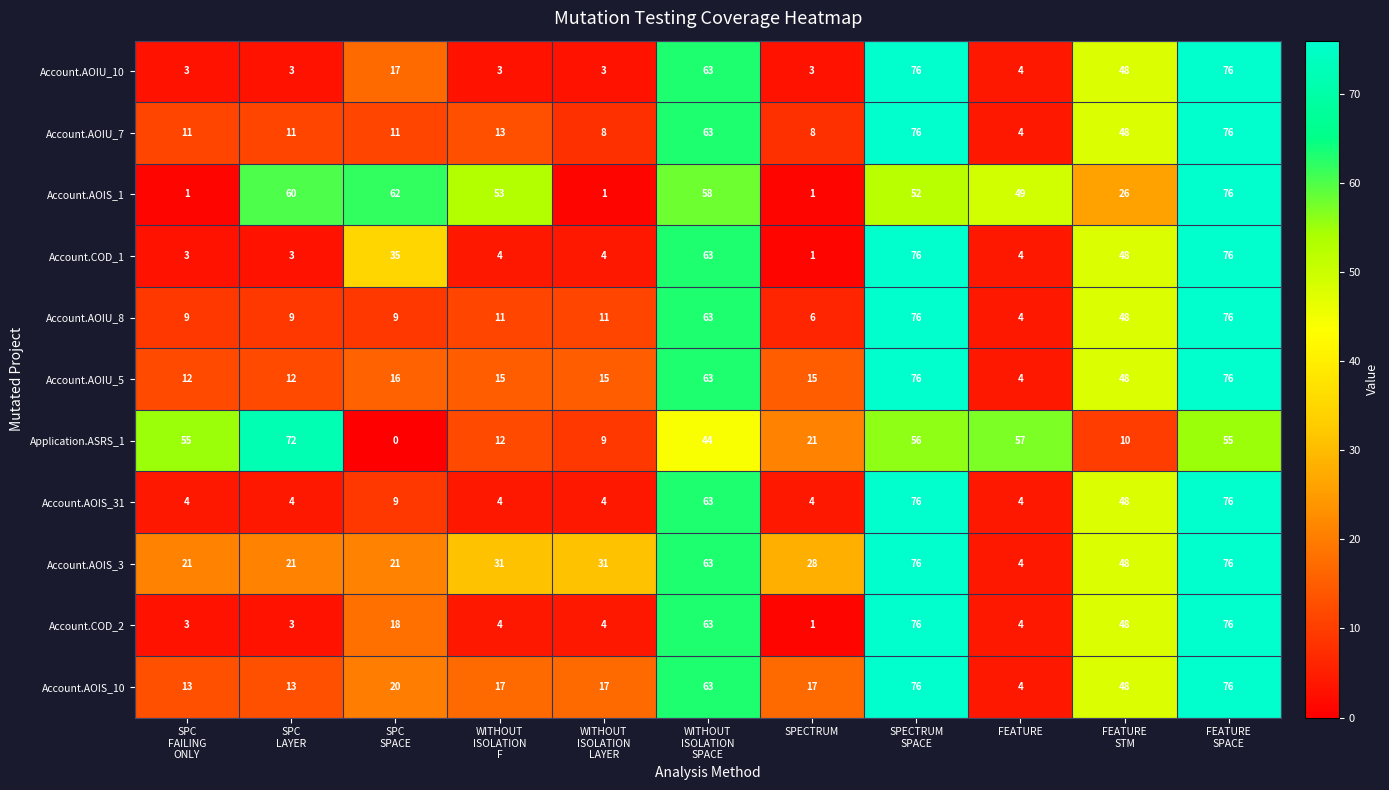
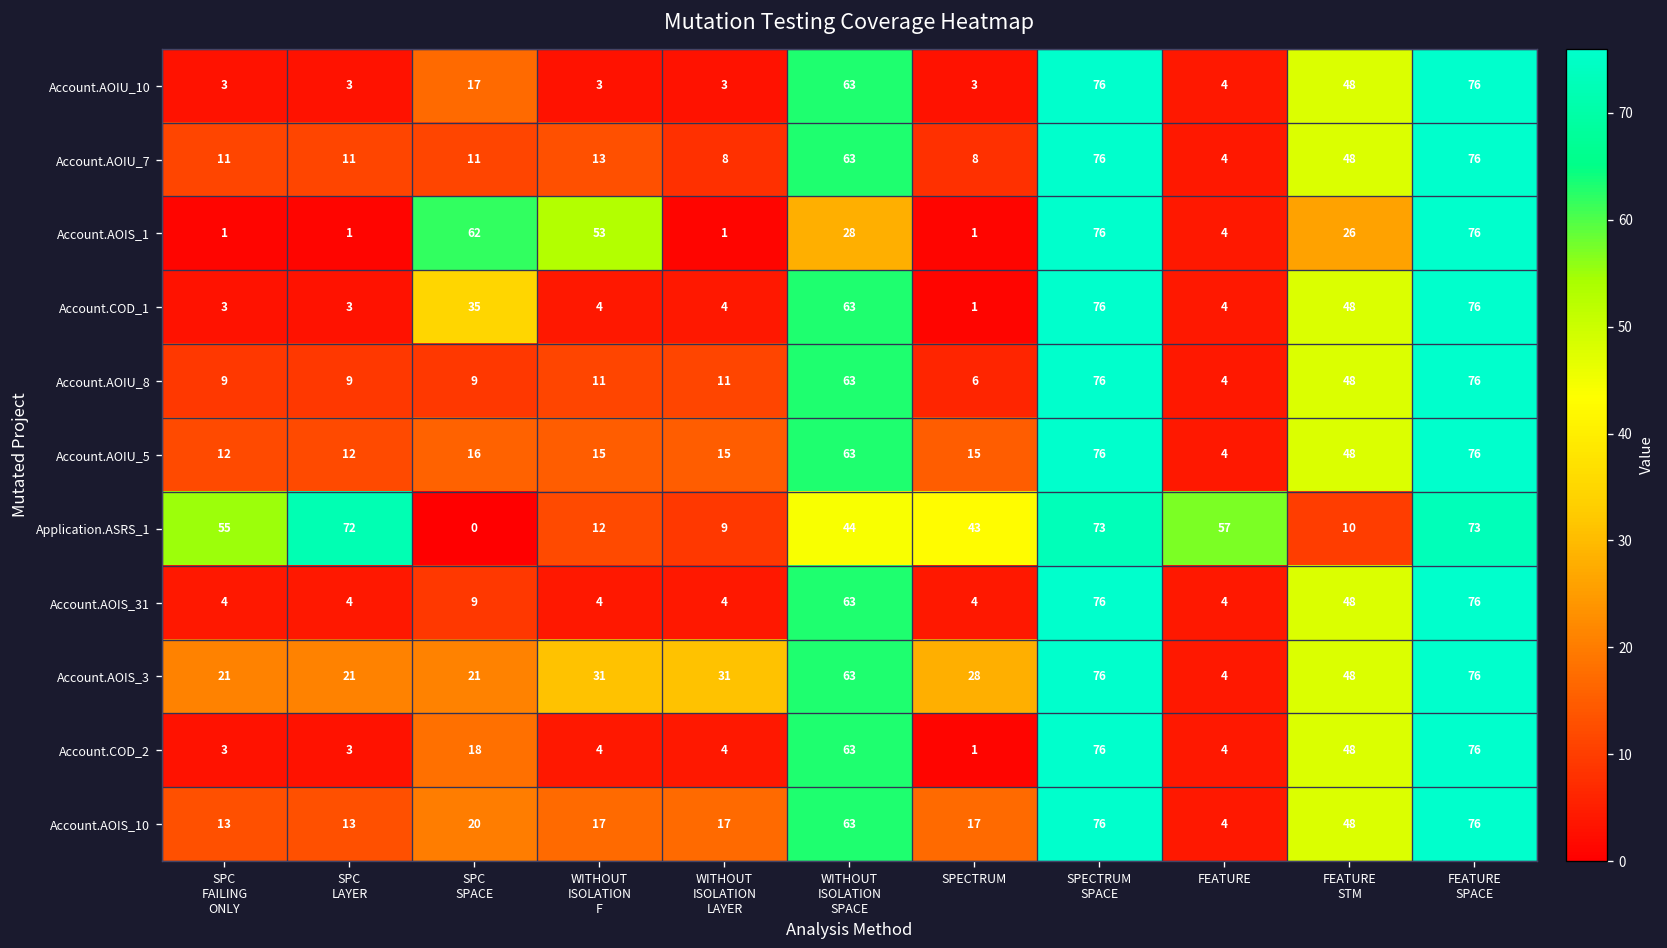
  {
    "Account.AOIU_10": {
      "SPC FAILING ONLY": 3,
      "SPC LAYER": 3,
      "SPC SPACE": 17,
      "WITHOUT ISOLATION F": 3,
      "WITHOUT ISOLATION LAYER": 3,
      "WITHOUT ISOLATION SPACE": 63,
      "SPECTRUM": 3,
      "SPECTRUM SPACE": 76,
      "FEATURE": 4,
      "FEATURE STM": 48,
      "FEATURE SPACE": 76
    },
    "Account.AOIU_7": {
      "SPC FAILING ONLY": 11,
      "SPC LAYER": 11,
      "SPC SPACE": 11,
      "WITHOUT ISOLATION F": 13,
      "WITHOUT ISOLATION LAYER": 8,
      "WITHOUT ISOLATION SPACE": 63,
      "SPECTRUM": 8,
      "SPECTRUM SPACE": 76,
      "FEATURE": 4,
      "FEATURE STM": 48,
      "FEATURE SPACE": 76
    },
    "Account.AOIS_1": {
      "SPC FAILING ONLY": 1,
-     "SPC LAYER": 60,
+     "SPC LAYER": 1,
      "SPC SPACE": 62,
      "WITHOUT ISOLATION F": 53,
      "WITHOUT ISOLATION LAYER": 1,
-     "WITHOUT ISOLATION SPACE": 58,
+     "WITHOUT ISOLATION SPACE": 28,
      "SPECTRUM": 1,
-     "SPECTRUM SPACE": 52,
-     "FEATURE": 49,
+     "SPECTRUM SPACE": 76,
+     "FEATURE": 4,
      "FEATURE STM": 26,
      "FEATURE SPACE": 76
    },
    "Account.COD_1": {
      "SPC FAILING ONLY": 3,
      "SPC LAYER": 3,
      "SPC SPACE": 35,
      "WITHOUT ISOLATION F": 4,
      "WITHOUT ISOLATION LAYER": 4,
      "WITHOUT ISOLATION SPACE": 63,
      "SPECTRUM": 1,
      "SPECTRUM SPACE": 76,
      "FEATURE": 4,
      "FEATURE STM": 48,
      "FEATURE SPACE": 76
    },
    "Account.AOIU_8": {
      "SPC FAILING ONLY": 9,
      "SPC LAYER": 9,
      "SPC SPACE": 9,
      "WITHOUT ISOLATION F": 11,
      "WITHOUT ISOLATION LAYER": 11,
      "WITHOUT ISOLATION SPACE": 63,
      "SPECTRUM": 6,
      "SPECTRUM SPACE": 76,
      "FEATURE": 4,
      "FEATURE STM": 48,
      "FEATURE SPACE": 76
    },
    "Account.AOIU_5": {
      "SPC FAILING ONLY": 12,
      "SPC LAYER": 12,
      "SPC SPACE": 16,
      "WITHOUT ISOLATION F": 15,
      "WITHOUT ISOLATION LAYER": 15,
      "WITHOUT ISOLATION SPACE": 63,
      "SPECTRUM": 15,
      "SPECTRUM SPACE": 76,
      "FEATURE": 4,
      "FEATURE STM": 48,
      "FEATURE SPACE": 76
    },
    "Application.ASRS_1": {
      "SPC FAILING ONLY": 55,
      "SPC LAYER": 72,
      "SPC SPACE": 0,
      "WITHOUT ISOLATION F": 12,
      "WITHOUT ISOLATION LAYER": 9,
      "WITHOUT ISOLATION SPACE": 44,
-     "SPECTRUM": 21,
-     "SPECTRUM SPACE": 56,
+     "SPECTRUM": 43,
+     "SPECTRUM SPACE": 73,
      "FEATURE": 57,
      "FEATURE STM": 10,
-     "FEATURE SPACE": 55
+     "FEATURE SPACE": 73
    },
    "Account.AOIS_31": {
      "SPC FAILING ONLY": 4,
      "SPC LAYER": 4,
      "SPC SPACE": 9,
      "WITHOUT ISOLATION F": 4,
      "WITHOUT ISOLATION LAYER": 4,
      "WITHOUT ISOLATION SPACE": 63,
      "SPECTRUM": 4,
      "SPECTRUM SPACE": 76,
      "FEATURE": 4,
      "FEATURE STM": 48,
      "FEATURE SPACE": 76
    },
    "Account.AOIS_3": {
      "SPC FAILING ONLY": 21,
      "SPC LAYER": 21,
      "SPC SPACE": 21,
      "WITHOUT ISOLATION F": 31,
      "WITHOUT ISOLATION LAYER": 31,
      "WITHOUT ISOLATION SPACE": 63,
      "SPECTRUM": 28,
      "SPECTRUM SPACE": 76,
      "FEATURE": 4,
      "FEATURE STM": 48,
      "FEATURE SPACE": 76
    },
    "Account.COD_2": {
      "SPC FAILING ONLY": 3,
      "SPC LAYER": 3,
      "SPC SPACE": 18,
      "WITHOUT ISOLATION F": 4,
      "WITHOUT ISOLATION LAYER": 4,
      "WITHOUT ISOLATION SPACE": 63,
      "SPECTRUM": 1,
      "SPECTRUM SPACE": 76,
      "FEATURE": 4,
      "FEATURE STM": 48,
      "FEATURE SPACE": 76
    },
    "Account.AOIS_10": {
      "SPC FAILING ONLY": 13,
      "SPC LAYER": 13,
      "SPC SPACE": 20,
      "WITHOUT ISOLATION F": 17,
      "WITHOUT ISOLATION LAYER": 17,
      "WITHOUT ISOLATION SPACE": 63,
      "SPECTRUM": 17,
      "SPECTRUM SPACE": 76,
      "FEATURE": 4,
      "FEATURE STM": 48,
      "FEATURE SPACE": 76
    }
  }
